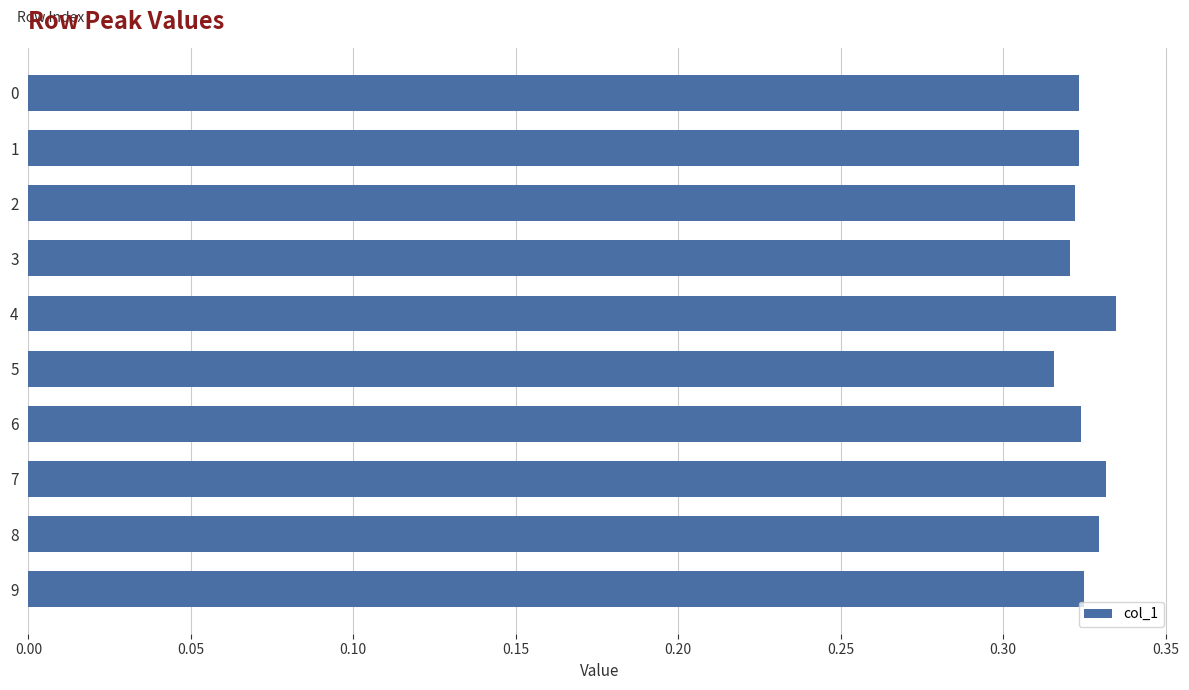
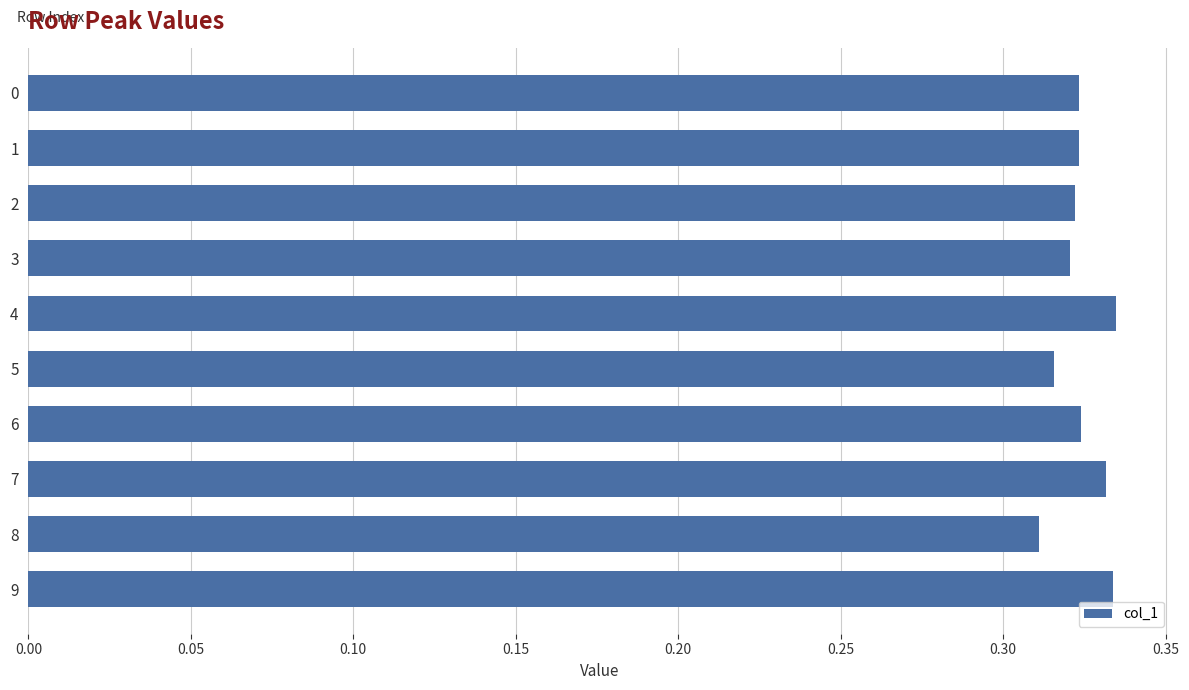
  {
    "0": 0.323,
    "1": 0.323,
    "2": 0.322,
    "3": 0.321,
    "4": 0.335,
    "5": 0.316,
    "6": 0.324,
    "7": 0.332,
-   "8": 0.329,
-   "9": 0.325
+   "8": 0.311,
+   "9": 0.334
  }
